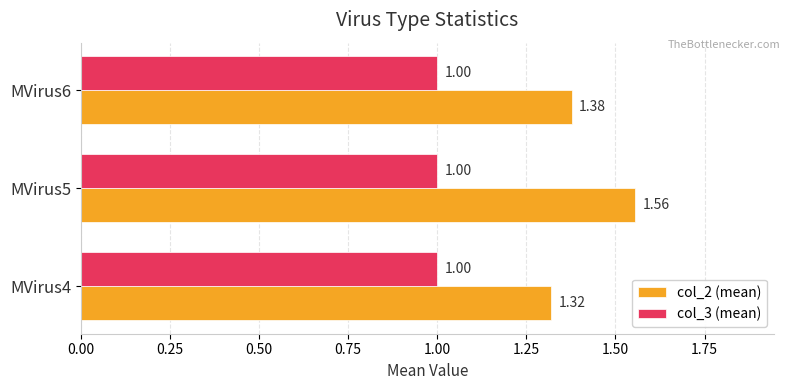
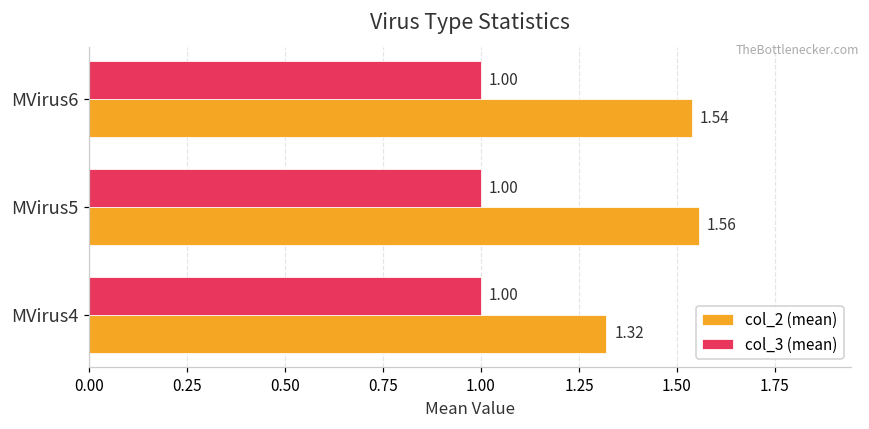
  {
    "col_2 (mean)": {
-     "MVirus6": 1.38,
+     "MVirus6": 1.54,
      "MVirus5": 1.56,
      "MVirus4": 1.32
    },
    "col_3 (mean)": {
      "MVirus6": 1.00,
      "MVirus5": 1.00,
      "MVirus4": 1.00
    }
  }
